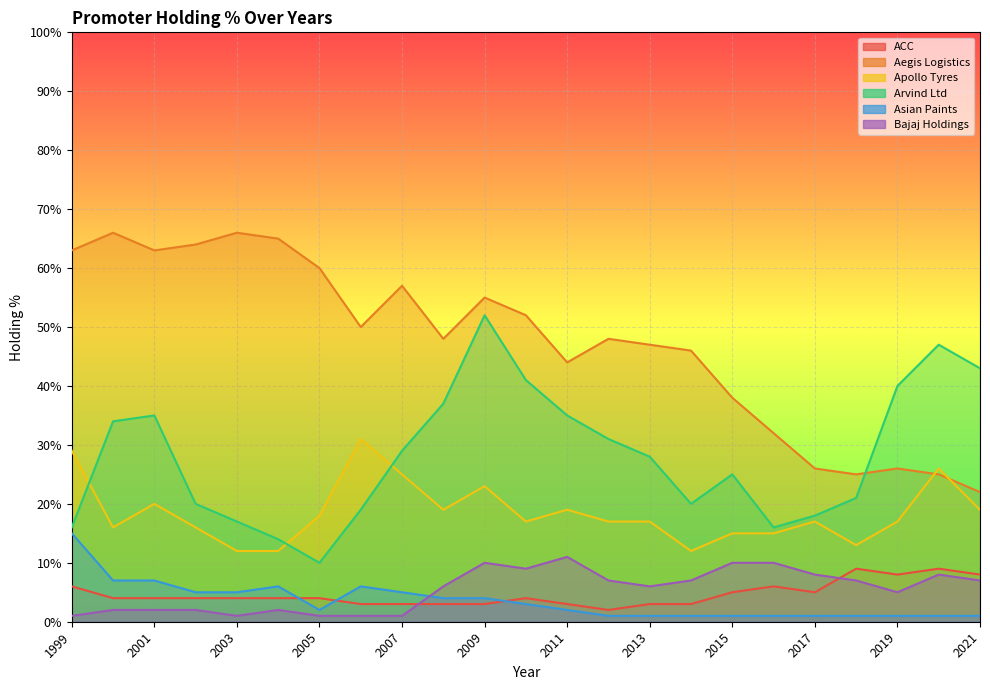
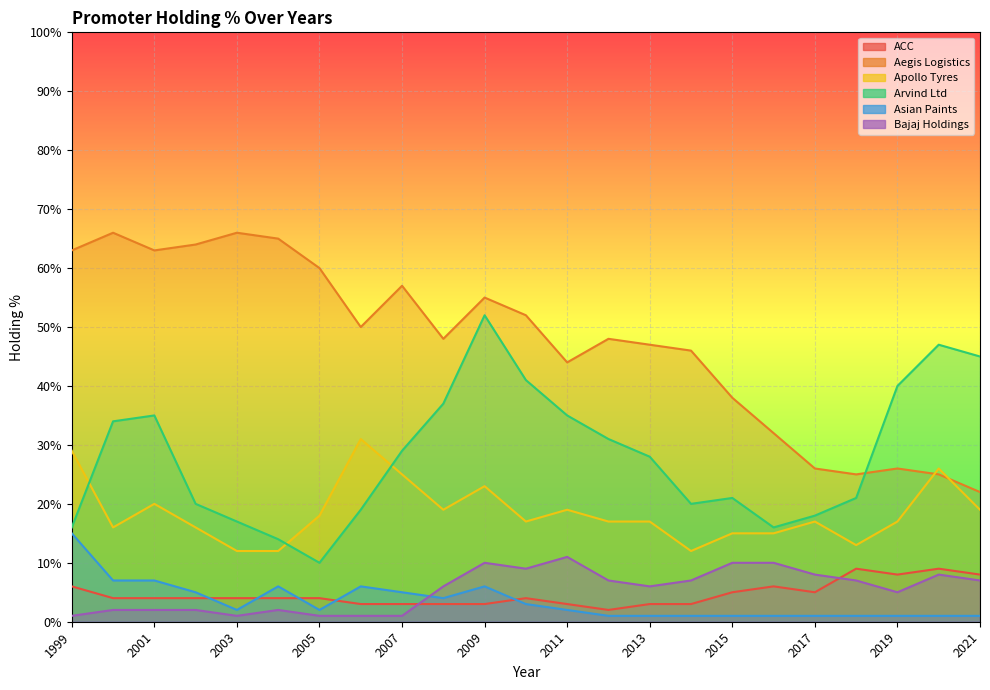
  {
    "Arvind Ltd": {
      "1999": "16%",
      "2001": "35%",
      "2003": "17%",
      "2005": "10%",
      "2007": "29%",
      "2009": "52%",
      "2011": "35%",
      "2013": "28%",
-     "2015": "25%",
+     "2015": "21%",
      "2017": "18%",
      "2019": "40%",
-     "2021": "43%"
+     "2021": "45%"
    },
    "Asian Paints": {
      "1999": "15%",
      "2001": "7%",
-     "2003": "5%",
+     "2003": "2%",
      "2005": "2%",
      "2007": "5%",
-     "2009": "4%",
+     "2009": "6%",
      "2011": "2%",
      "2013": "1%",
      "2015": "1%",
      "2017": "1%",
      "2019": "1%",
      "2021": "1%"
    },
    "Bajaj Holdings": {
      "1999": "1%",
      "2001": "2%",
      "2003": "1%",
      "2005": "1%",
      "2007": "1%",
      "2009": "10%",
      "2011": "11%",
      "2013": "6%",
      "2015": "10%",
      "2017": "8%",
      "2019": "5%",
      "2021": "7%"
    }
  }
